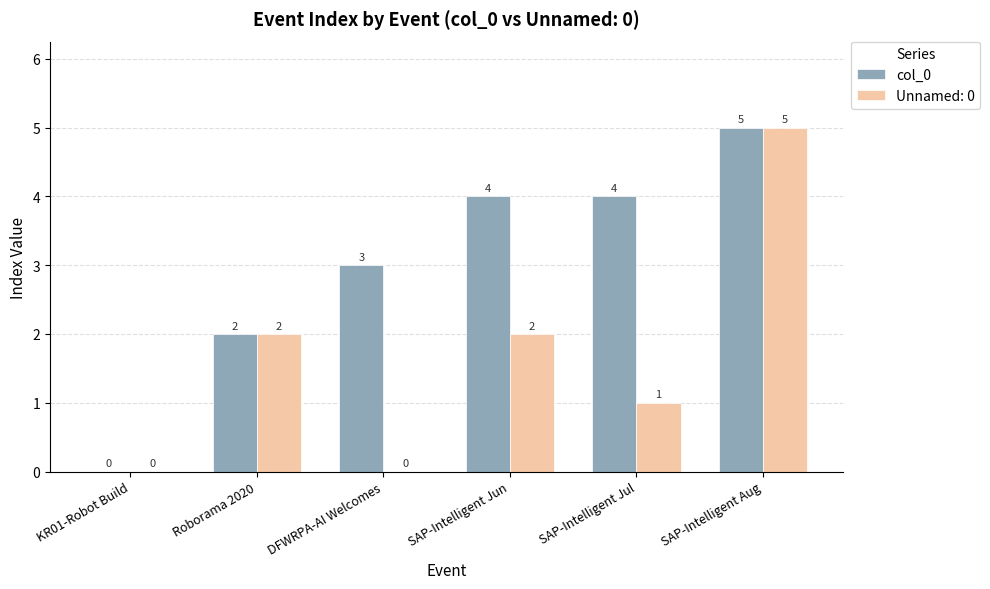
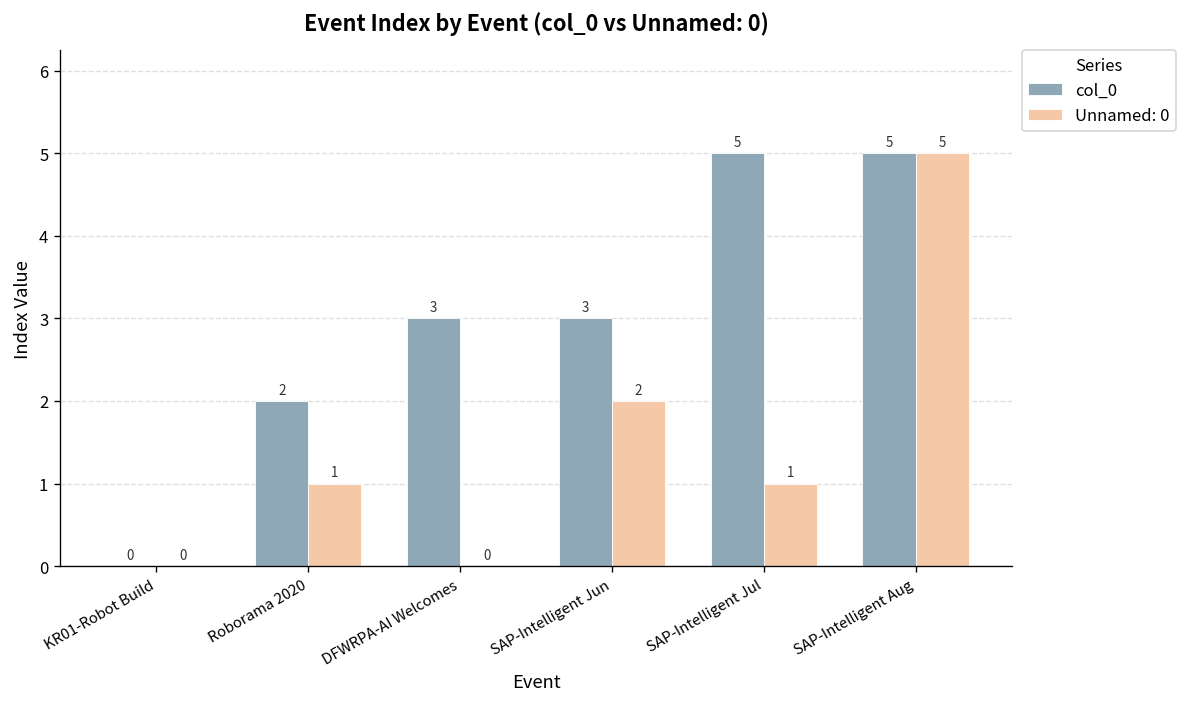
  {
    "col_0": {
      "KR01-Robot Build": 0,
      "Roborama 2020": 2,
      "DFWRPA-AI Welcomes": 3,
-     "SAP-Intelligent Jun": 4,
-     "SAP-Intelligent Jul": 4,
+     "SAP-Intelligent Jun": 3,
+     "SAP-Intelligent Jul": 5,
      "SAP-Intelligent Aug": 5
    },
    "Unnamed: 0": {
      "KR01-Robot Build": 0,
-     "Roborama 2020": 2,
+     "Roborama 2020": 1,
      "DFWRPA-AI Welcomes": 0,
      "SAP-Intelligent Jun": 2,
      "SAP-Intelligent Jul": 1,
      "SAP-Intelligent Aug": 5
    }
  }
